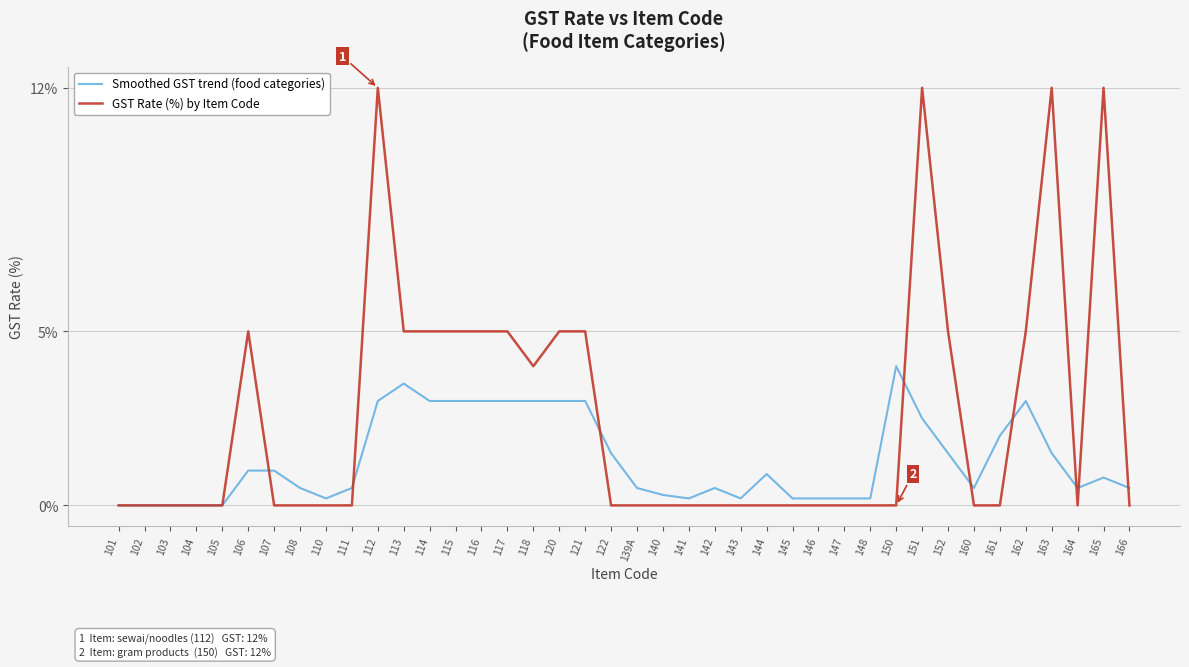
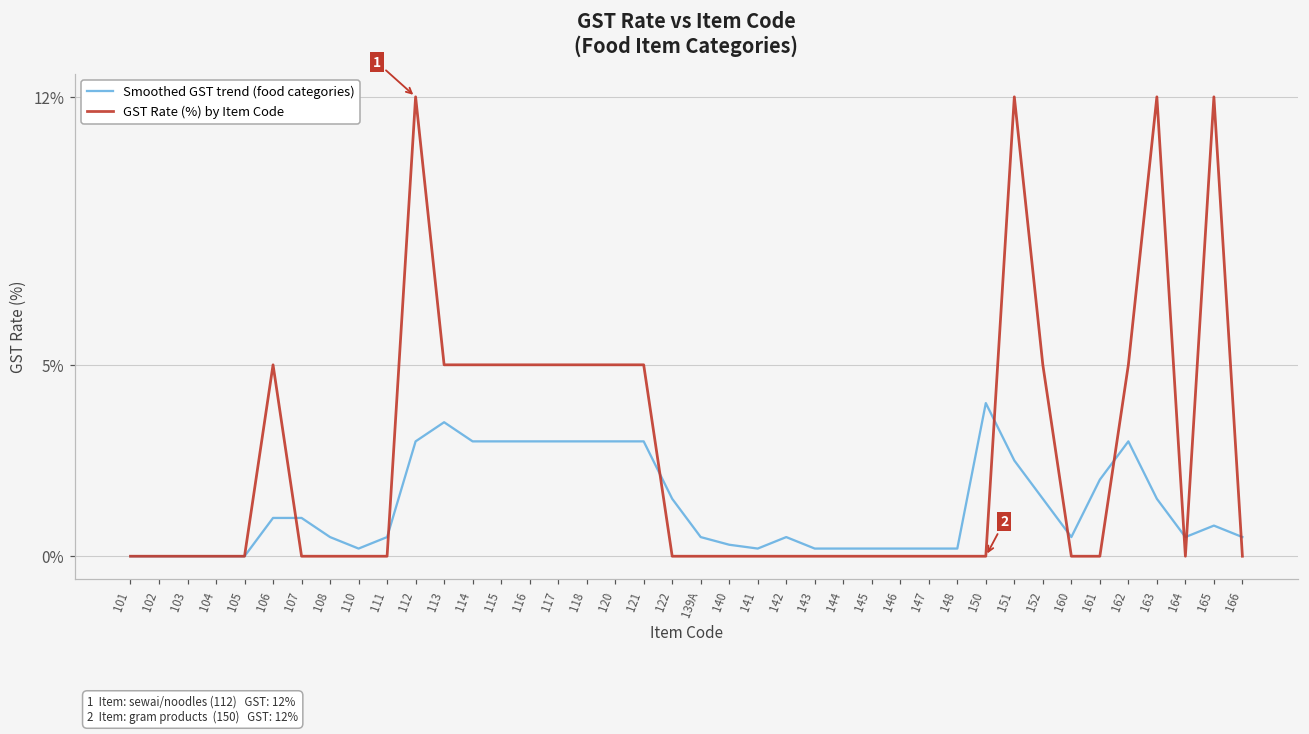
  {
    "Smoothed GST trend (food categories)": {
      "106": "1.0%",
      "107": "1.0%",
      "108": "0.5%",
      "110": "0.2%",
      "111": "0.5%",
      "112": "3.0%",
      "113": "3.5%",
      "114": "3.0%",
      "115": "3.0%",
      "116": "3.0%",
      "117": "3.0%",
      "118": "3.0%",
      "120": "3.0%",
      "121": "3.0%",
      "122": "1.5%",
      "139A": "0.5%",
      "140": "0.3%",
      "141": "0.2%",
      "142": "0.5%",
      "143": "0.2%",
-     "144": "0.9%",
+     "144": "0.2%",
      "145": "0.2%",
      "146": "0.2%",
      "147": "0.2%",
      "148": "0.2%",
      "150": "4.0%",
      "151": "2.5%",
      "152": "1.5%",
      "160": "0.5%",
      "161": "2.0%",
      "162": "3.0%",
      "163": "1.5%",
      "164": "0.5%",
      "165": "0.8%",
      "166": "0.5%"
    },
    "GST Rate (%) by Item Code": {
      "106": "5%",
      "107": "0%",
      "108": "0%",
      "110": "0%",
      "111": "0%",
      "112": "12%",
      "113": "5%",
      "114": "5%",
      "115": "5%",
      "116": "5%",
      "117": "5%",
-     "118": "4%",
+     "118": "5%",
      "120": "5%",
      "121": "5%",
      "122": "0%",
      "139A": "0%",
      "140": "0%",
      "141": "0%",
      "142": "0%",
      "143": "0%",
      "144": "0%",
      "145": "0%",
      "146": "0%",
      "147": "0%",
      "148": "0%",
      "150": "0%",
      "151": "12%",
      "152": "5%",
      "160": "0%",
      "161": "0%",
      "162": "5%",
      "163": "12%",
      "164": "0%",
      "165": "12%",
      "166": "0%"
    }
  }
